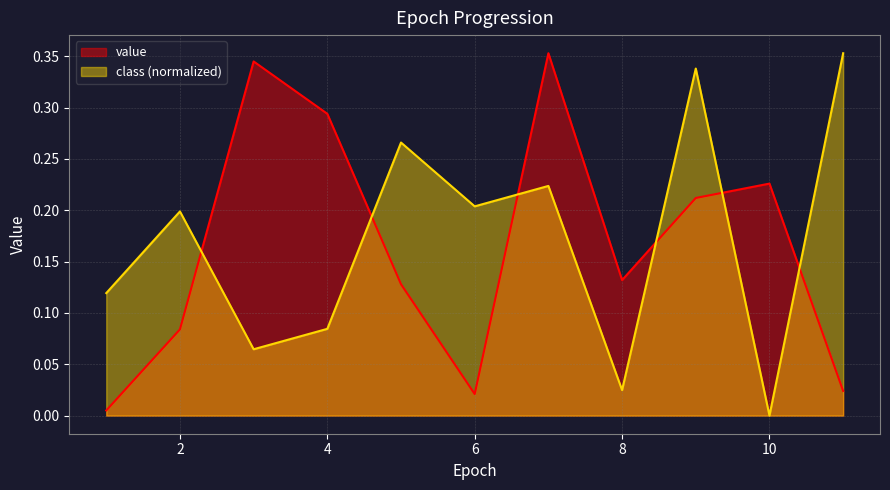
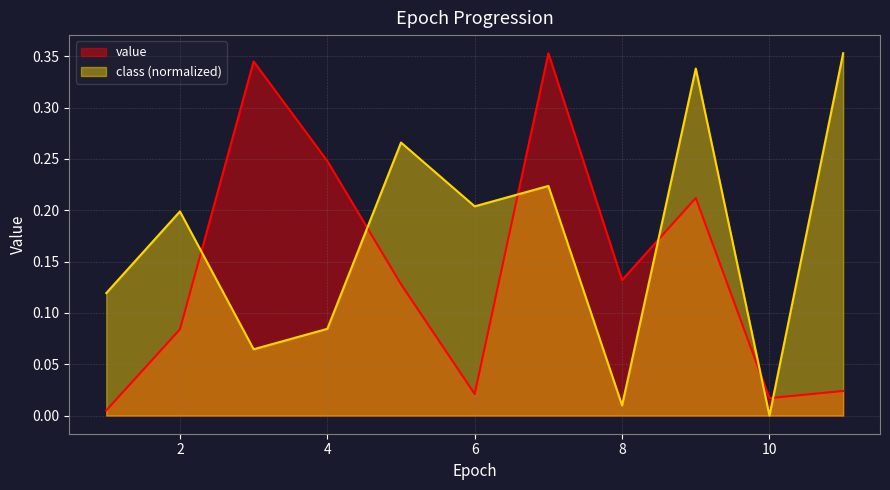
  {
    "value": {
      "2": 0.084,
-     "4": 0.294,
+     "4": 0.248,
      "6": 0.021,
      "8": 0.132,
-     "10": 0.226
+     "10": 0.017
    },
    "class (normalized)": {
      "2": 0.199,
      "4": 0.085,
      "6": 0.204,
-     "8": 0.025,
+     "8": 0.010,
      "10": 0.000
    }
  }
